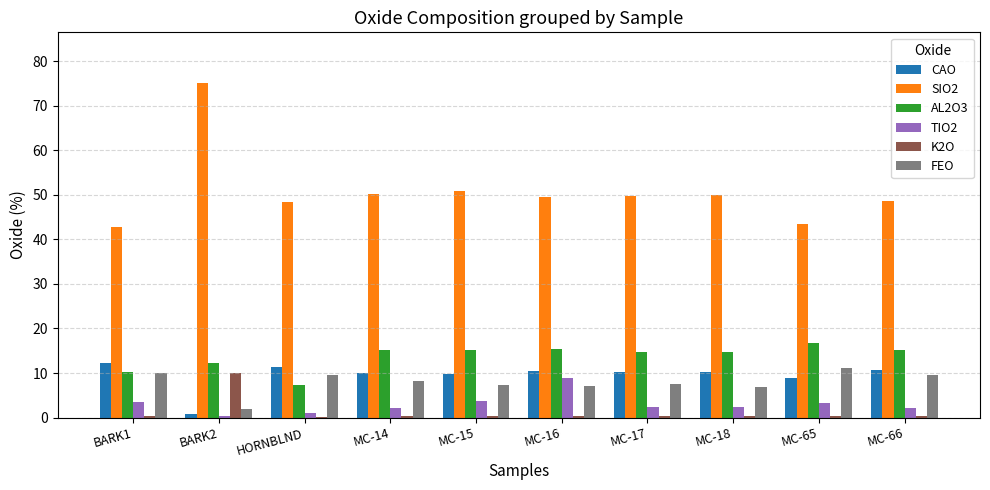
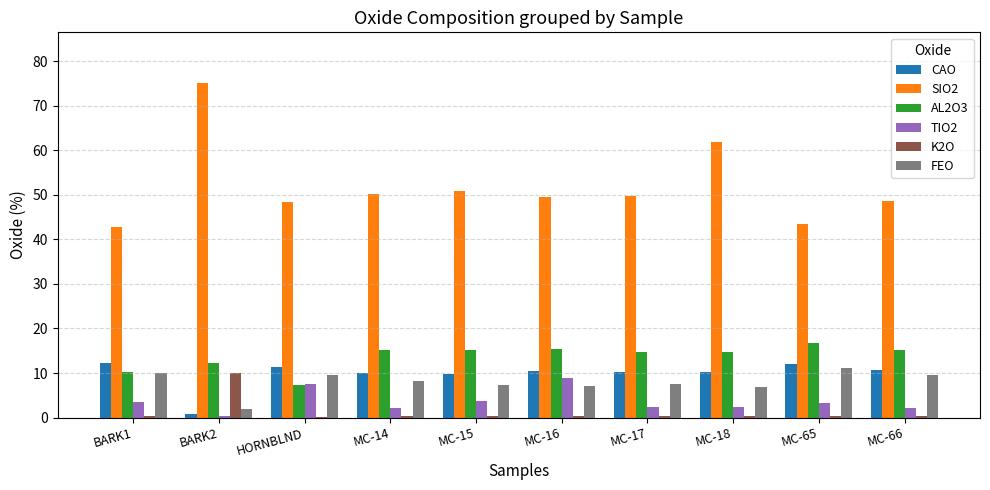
  {
    "CAO": {
      "BARK1": 12,
      "BARK2": 1,
      "HORNBLND": 11,
      "MC-14": 10,
      "MC-15": 10,
      "MC-16": 10,
      "MC-17": 10,
      "MC-18": 10,
-     "MC-65": 9,
+     "MC-65": 12,
      "MC-66": 11
    },
    "SIO2": {
      "BARK1": 43,
      "BARK2": 75,
      "HORNBLND": 48,
      "MC-14": 50,
      "MC-15": 51,
      "MC-16": 50,
      "MC-17": 50,
-     "MC-18": 50,
+     "MC-18": 62,
      "MC-65": 43,
      "MC-66": 49
    },
    "AL2O3": {
      "BARK1": 10,
      "BARK2": 12,
      "HORNBLND": 7,
      "MC-14": 15,
      "MC-15": 15,
      "MC-16": 15,
      "MC-17": 15,
      "MC-18": 15,
      "MC-65": 17,
      "MC-66": 15
    },
    "TIO2": {
      "BARK1": 4,
-     "HORNBLND": 1,
+     "HORNBLND": 8,
      "MC-14": 2,
      "MC-15": 4,
      "MC-16": 9,
      "MC-17": 2,
      "MC-18": 2,
      "MC-65": 3,
      "MC-66": 2
    },
    "K2O": {
      "BARK2": 10
    },
    "FEO": {
      "BARK1": 10,
      "BARK2": 2,
      "HORNBLND": 10,
      "MC-14": 8,
      "MC-15": 7,
      "MC-16": 7,
      "MC-17": 8,
      "MC-18": 7,
      "MC-65": 11,
      "MC-66": 10
    }
  }
